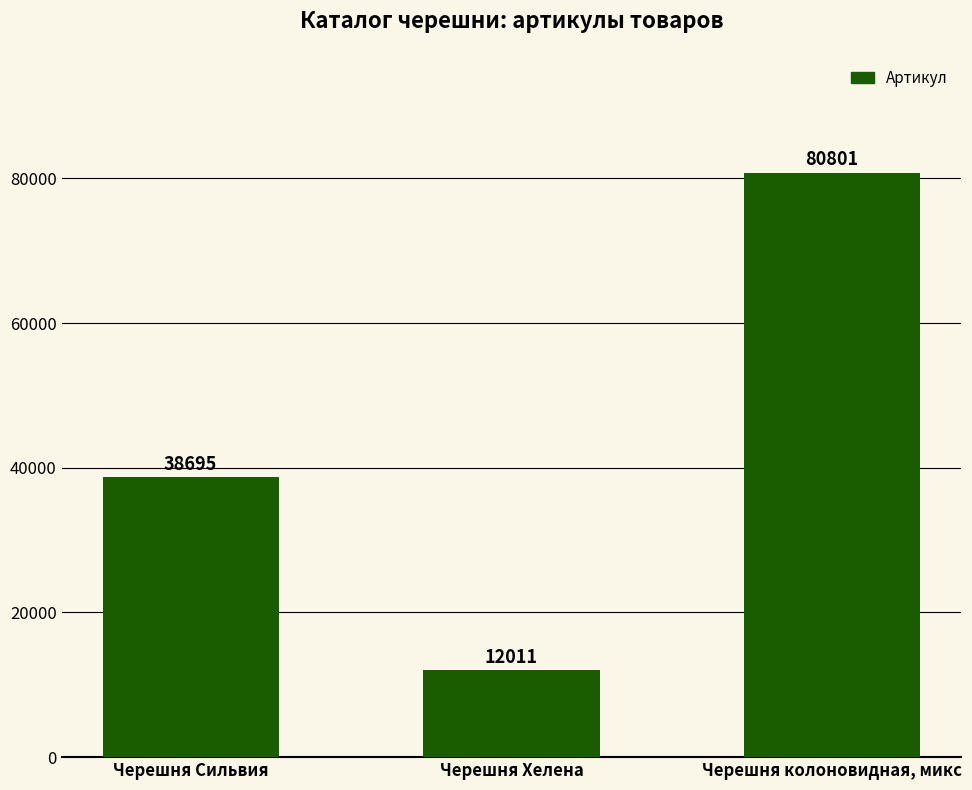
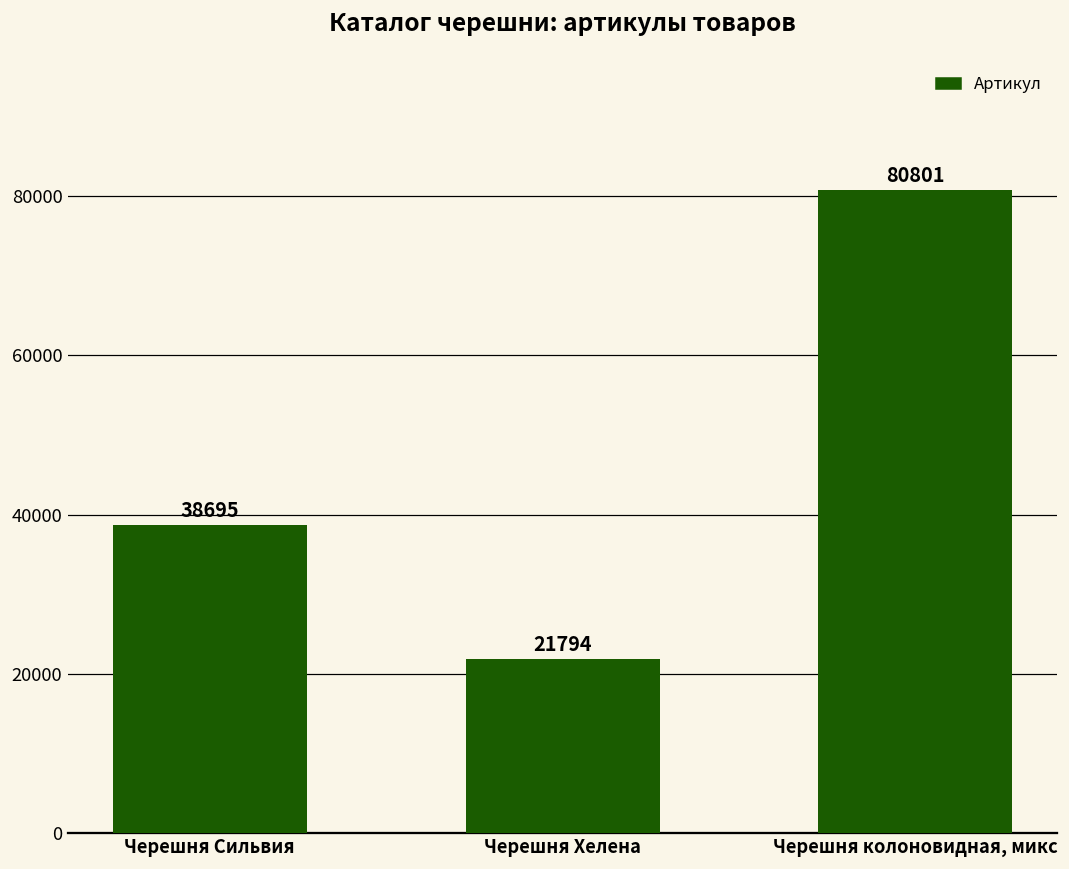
  {
    "Черешня Сильвия": 38695,
-   "Черешня Хелена": 12011,
+   "Черешня Хелена": 21794,
    "Черешня колоновидная, микс": 80801
  }
